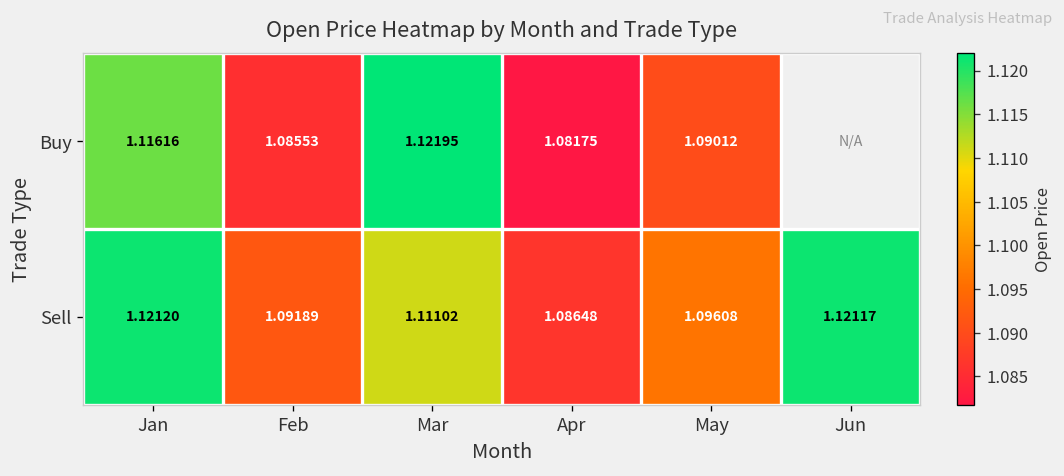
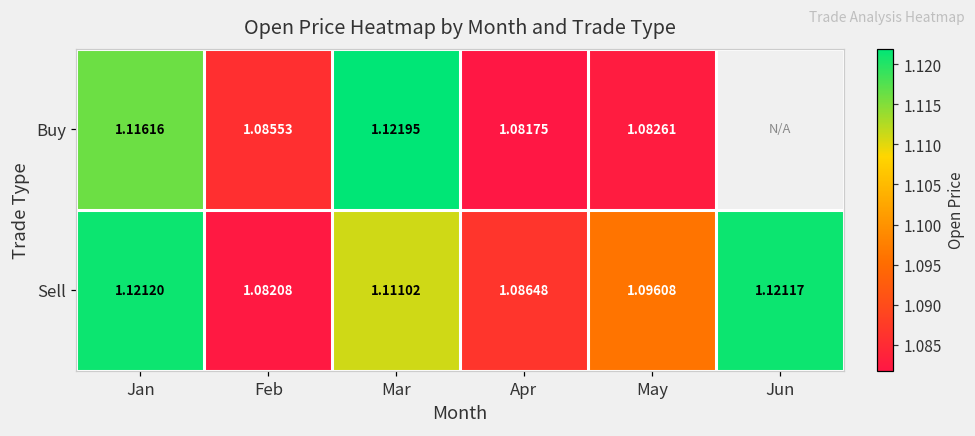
  {
    "Buy": {
      "Jan": 1.11616,
      "Feb": 1.08553,
      "Mar": 1.12195,
      "Apr": 1.08175,
-     "May": 1.09012
+     "May": 1.08261
    },
    "Sell": {
      "Jan": 1.12120,
-     "Feb": 1.09189,
+     "Feb": 1.08208,
      "Mar": 1.11102,
      "Apr": 1.08648,
      "May": 1.09608,
      "Jun": 1.12117
    }
  }
